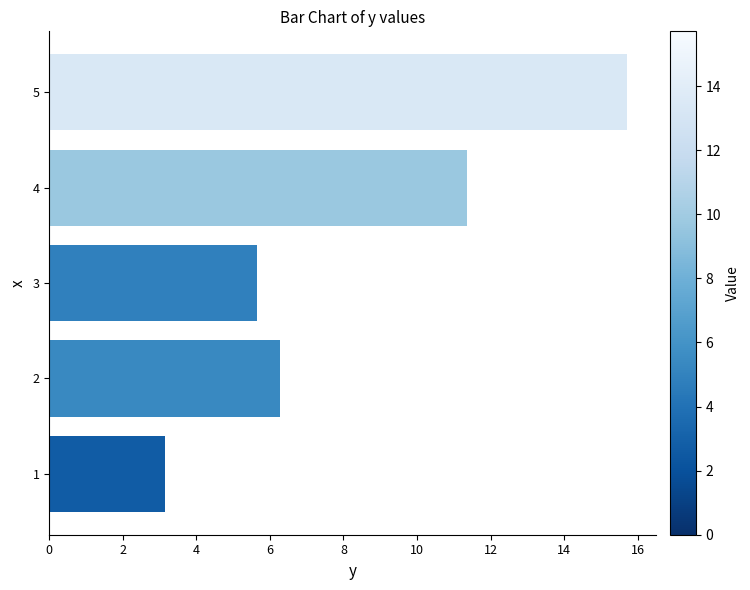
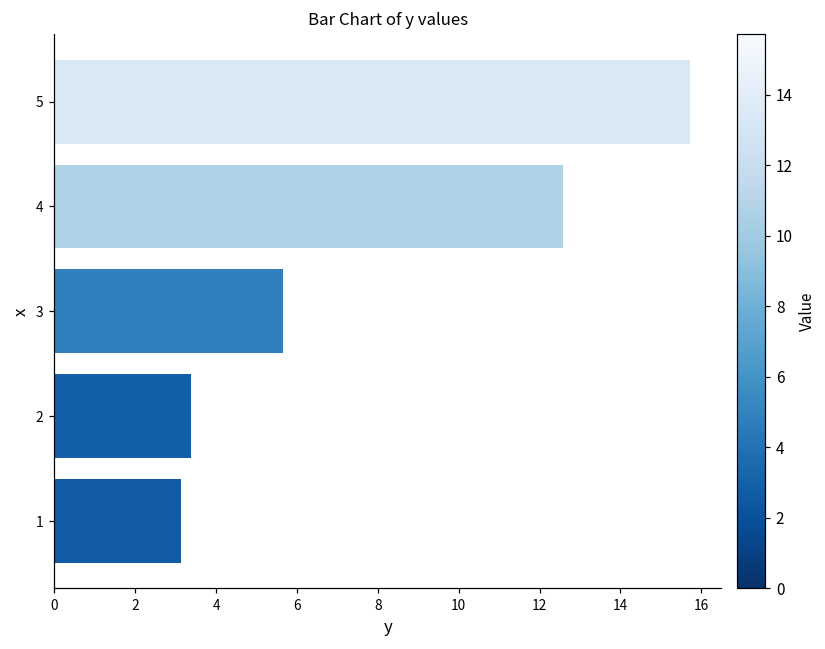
  {
    "5": 15.7,
-   "4": 11.4,
+   "4": 12.6,
    "3": 5.7,
-   "2": 6.3,
+   "2": 3.4,
    "1": 3.1
  }
